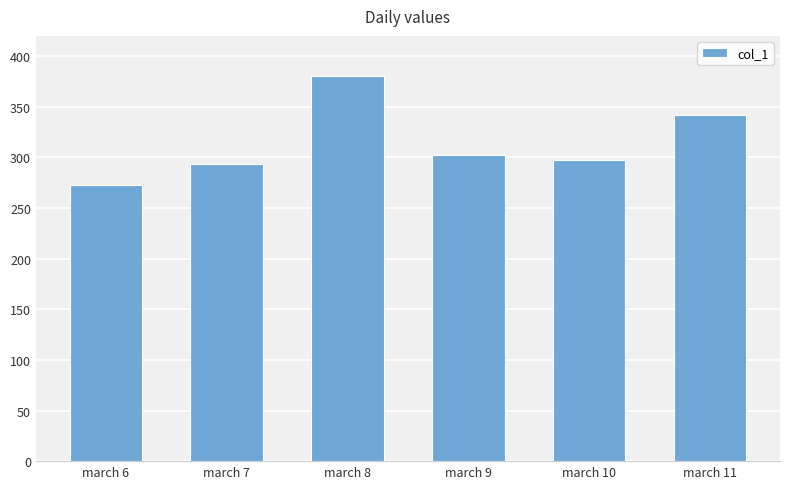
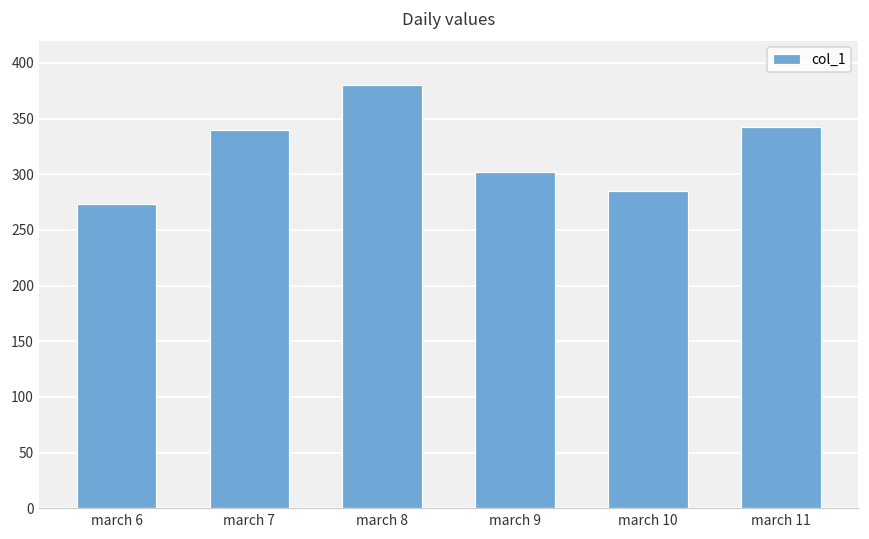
  {
    "march 6": 273,
-   "march 7": 293,
+   "march 7": 340,
    "march 8": 380,
    "march 9": 302,
-   "march 10": 297,
+   "march 10": 285,
    "march 11": 342
  }
